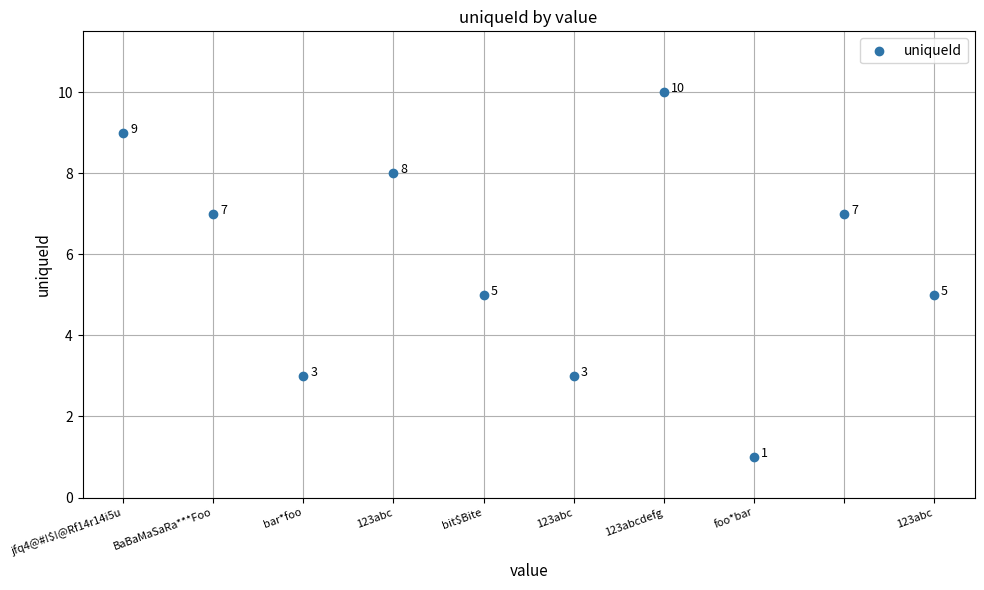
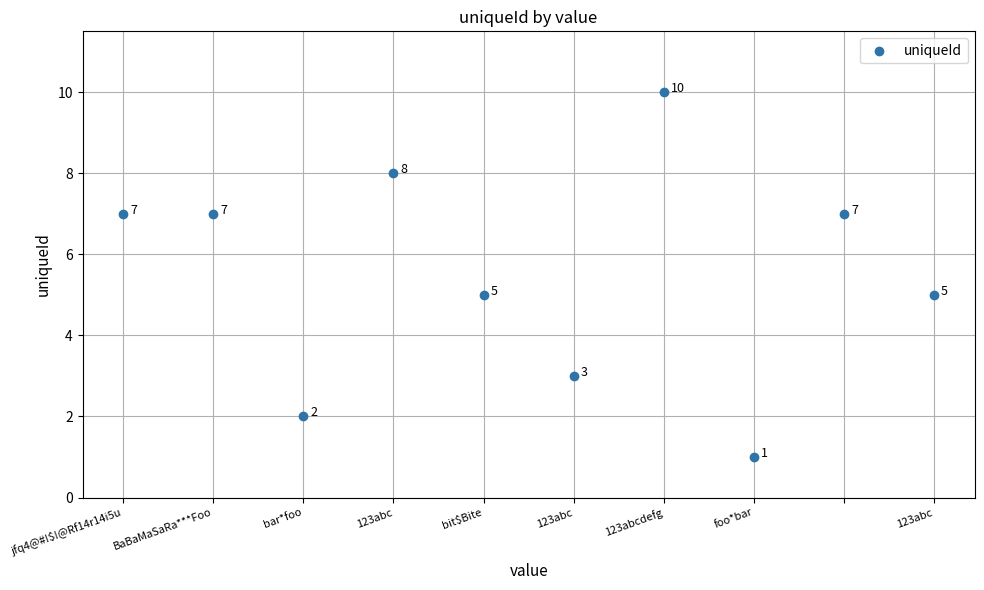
  {
-   "jfq4@#!$!@Rf14r14i5u": 9,
-   "bar*foo": 3
+   "jfq4@#!$!@Rf14r14i5u": 7,
+   "bar*foo": 2
  }
